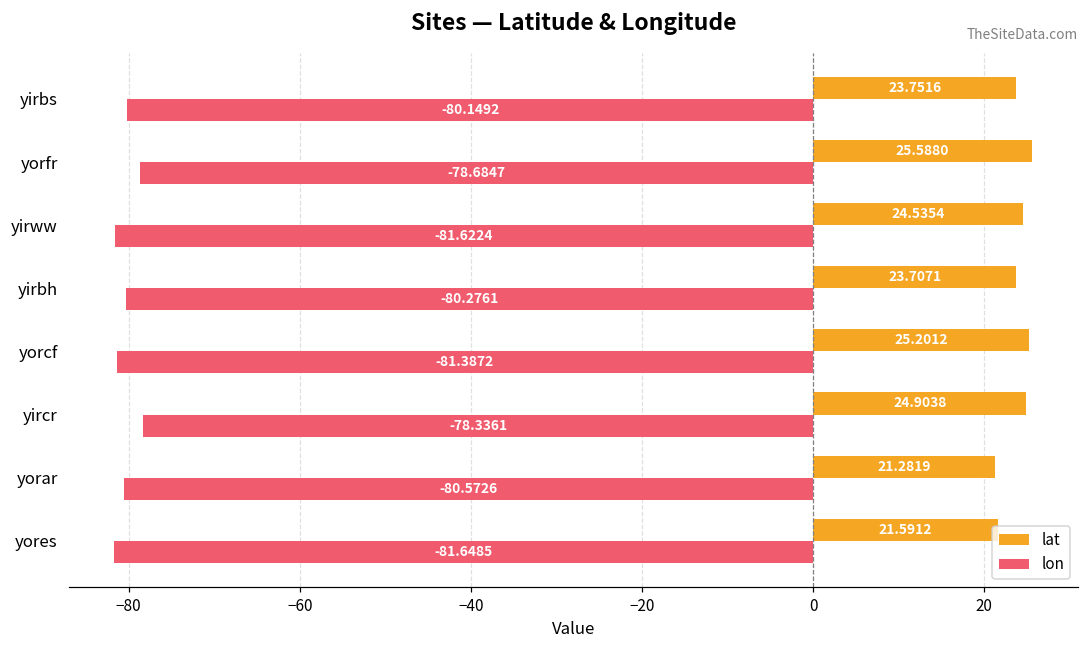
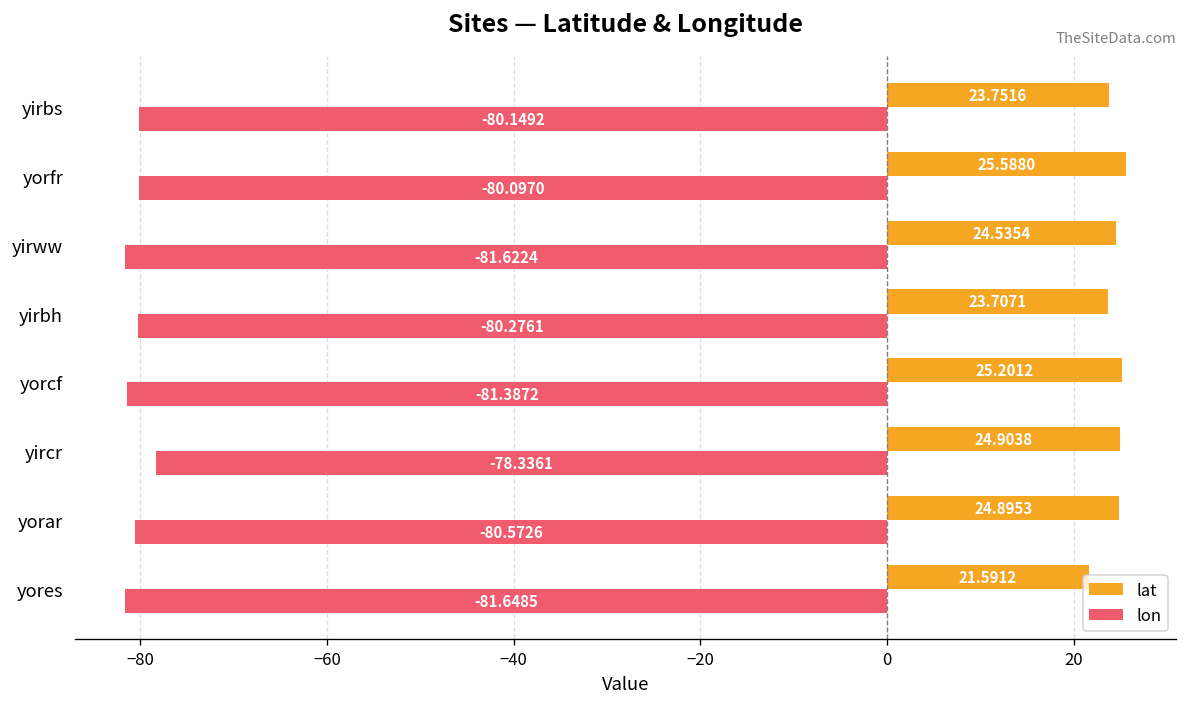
  {
    "lat": {
      "yirbs": 23.7516,
      "yorfr": 25.5880,
      "yirww": 24.5354,
      "yirbh": 23.7071,
      "yorcf": 25.2012,
      "yircr": 24.9038,
-     "yorar": 21.2819
+     "yorar": 24.8953
    },
    "lon": {
      "yirbs": -80.1492,
-     "yorfr": -78.6847,
+     "yorfr": -80.0970,
      "yirww": -81.6224,
      "yirbh": -80.2761,
      "yorcf": -81.3872,
      "yircr": -78.3361,
      "yorar": -80.5726,
      "yores": -81.6485
    }
  }
